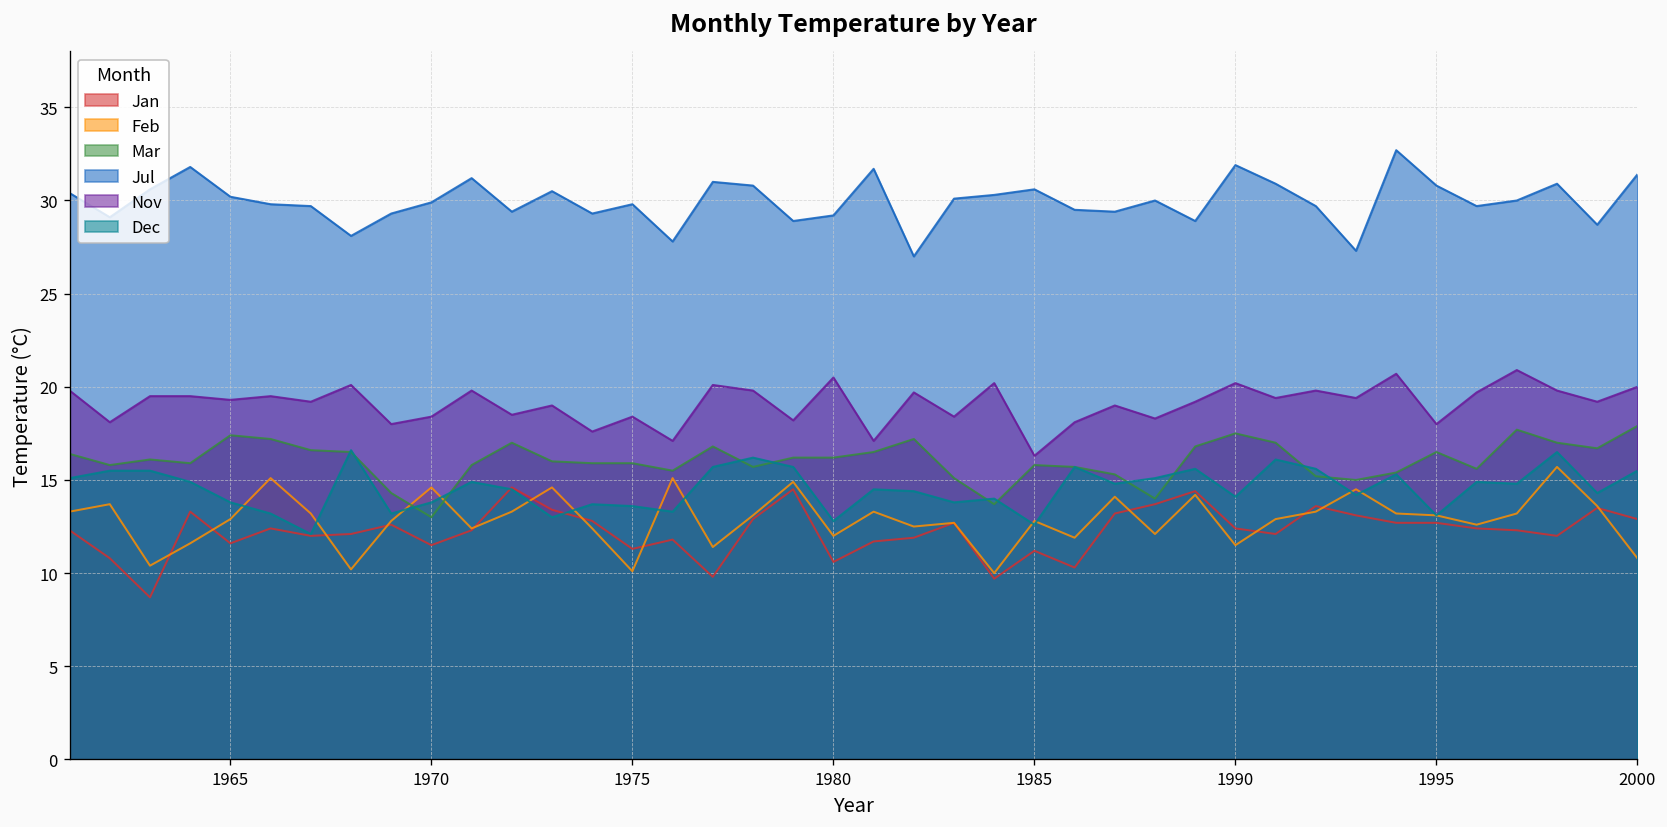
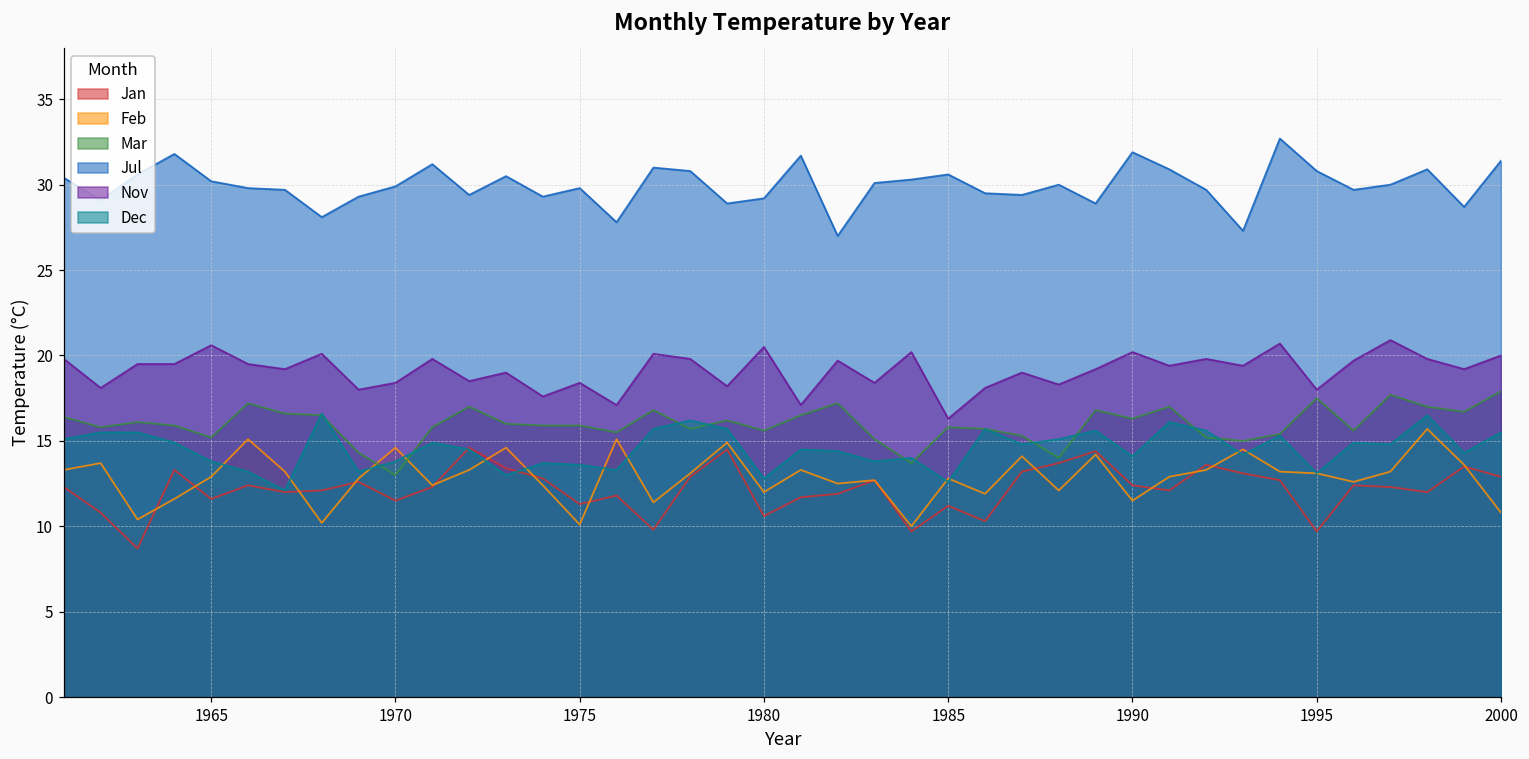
  {
    "Jan": {
      "1965": 11.6,
      "1970": 11.5,
      "1975": 11.3,
      "1980": 10.6,
      "1985": 11.2,
      "1990": 12.4,
-     "1995": 12.7,
+     "1995": 9.7,
      "2000": 12.9
    },
    "Feb": {
      "1965": 12.9,
      "1970": 14.6,
      "1975": 10.1,
      "1980": 12.0,
      "1985": 12.8,
      "1990": 11.5,
      "2000": 10.8
    },
    "Mar": {
-     "1965": 17.4,
+     "1965": 15.2,
      "1970": 13.0,
      "1975": 15.9,
-     "1980": 16.2,
+     "1980": 15.6,
      "1985": 15.8,
-     "1990": 17.5,
-     "1995": 16.5,
+     "1990": 16.3,
+     "1995": 17.5,
      "2000": 17.9
    },
    "Nov": {
-     "1965": 19.3,
+     "1965": 20.6,
      "1970": 18.4,
      "1975": 18.4,
      "1980": 20.5,
      "1985": 16.3,
      "1990": 20.2,
      "1995": 18.0,
      "2000": 20.0
    }
  }
